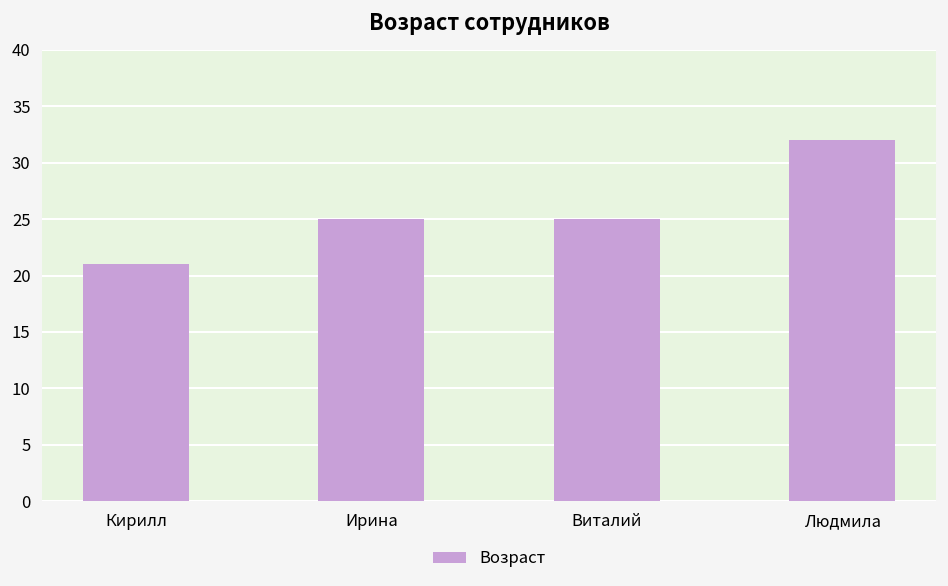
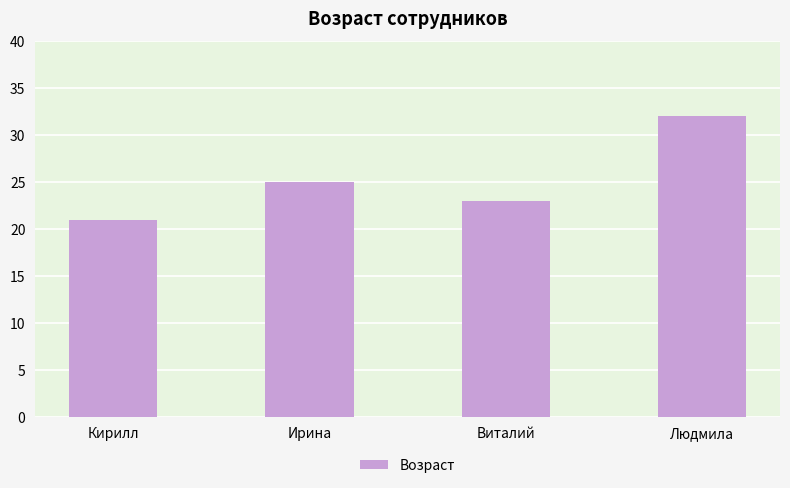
  {
    "Кирилл": 21,
    "Ирина": 25,
-   "Виталий": 25,
+   "Виталий": 23,
    "Людмила": 32
  }
